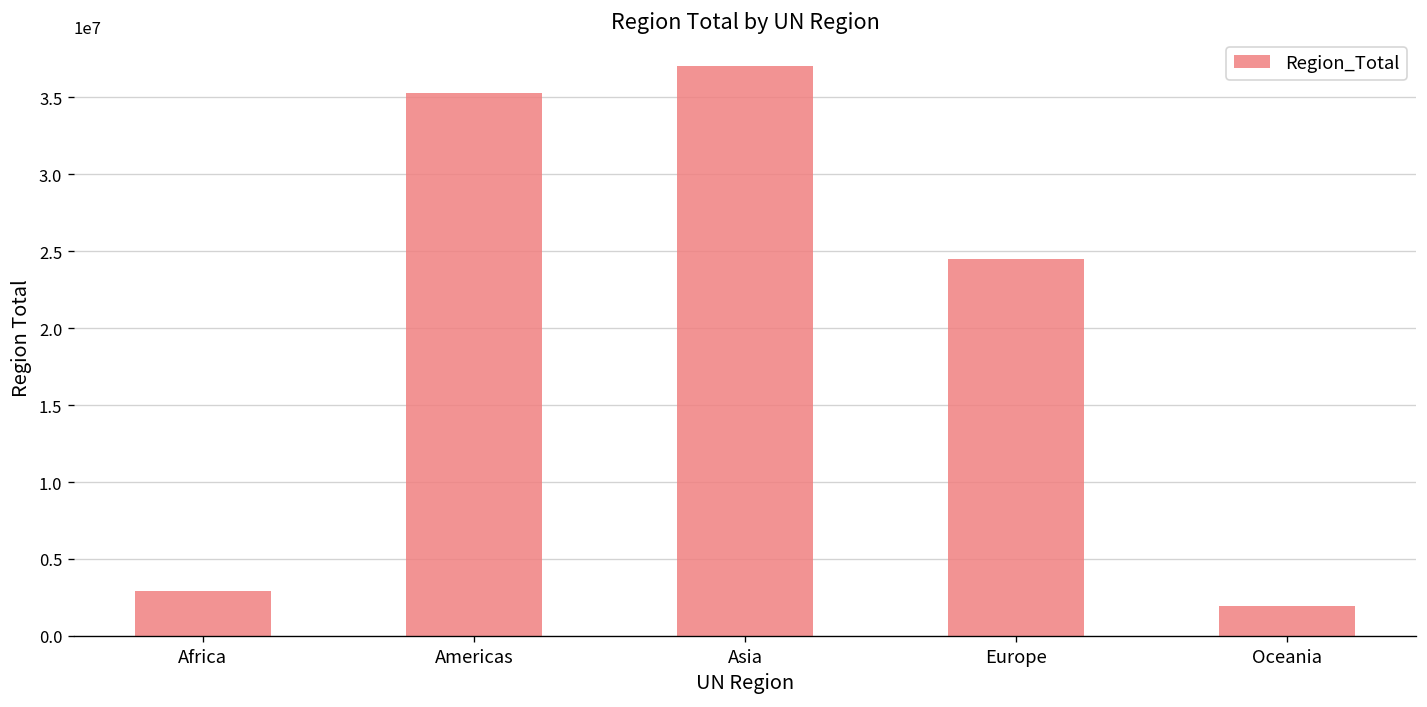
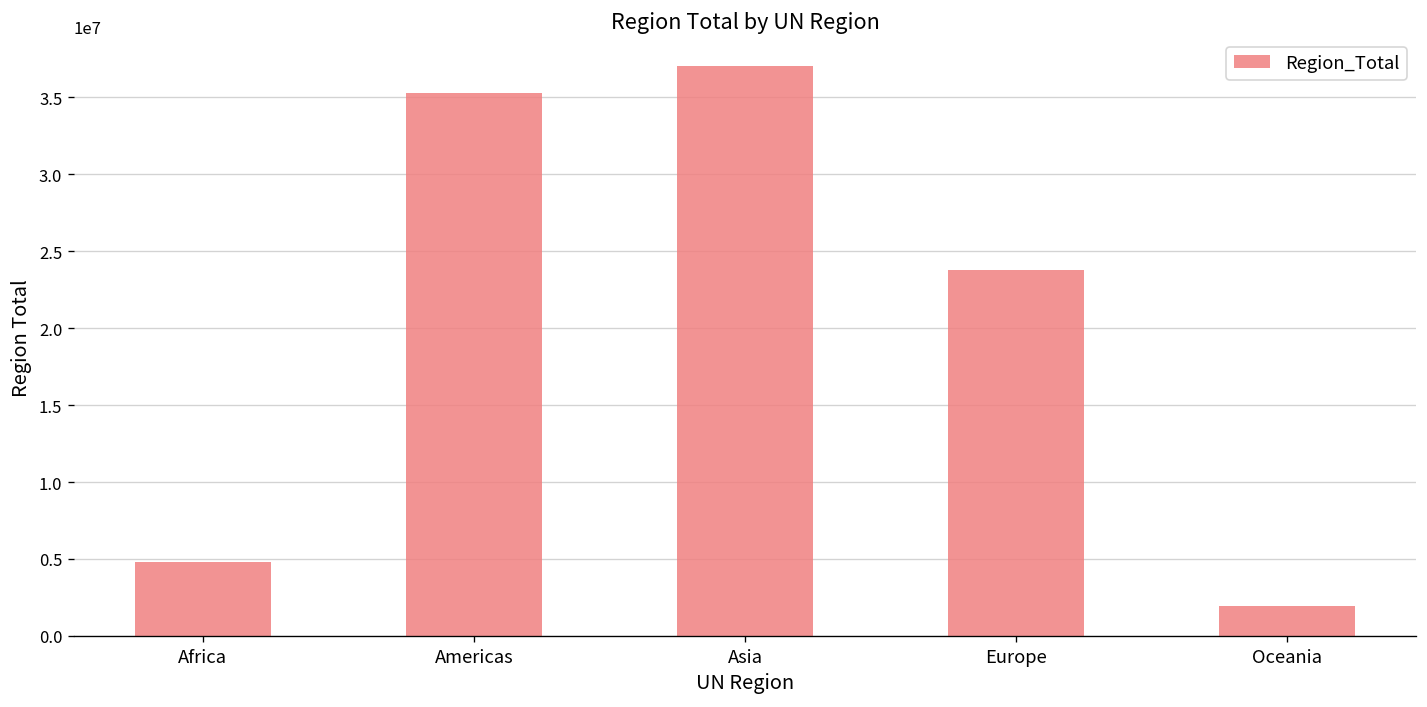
  {
-   "Africa": 2900000,
+   "Africa": 4800000,
    "Americas": 35300000,
    "Asia": 37000000,
-   "Europe": 24500000,
+   "Europe": 23800000,
    "Oceania": 2000000
  }
